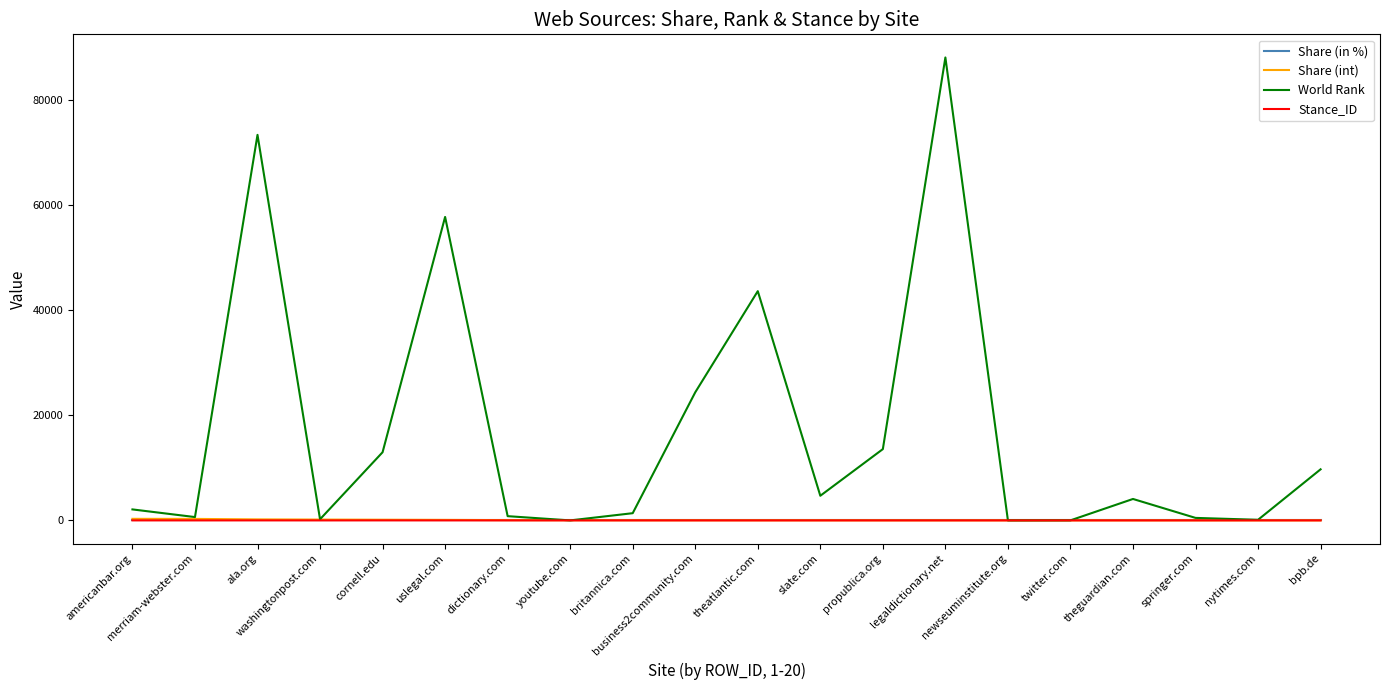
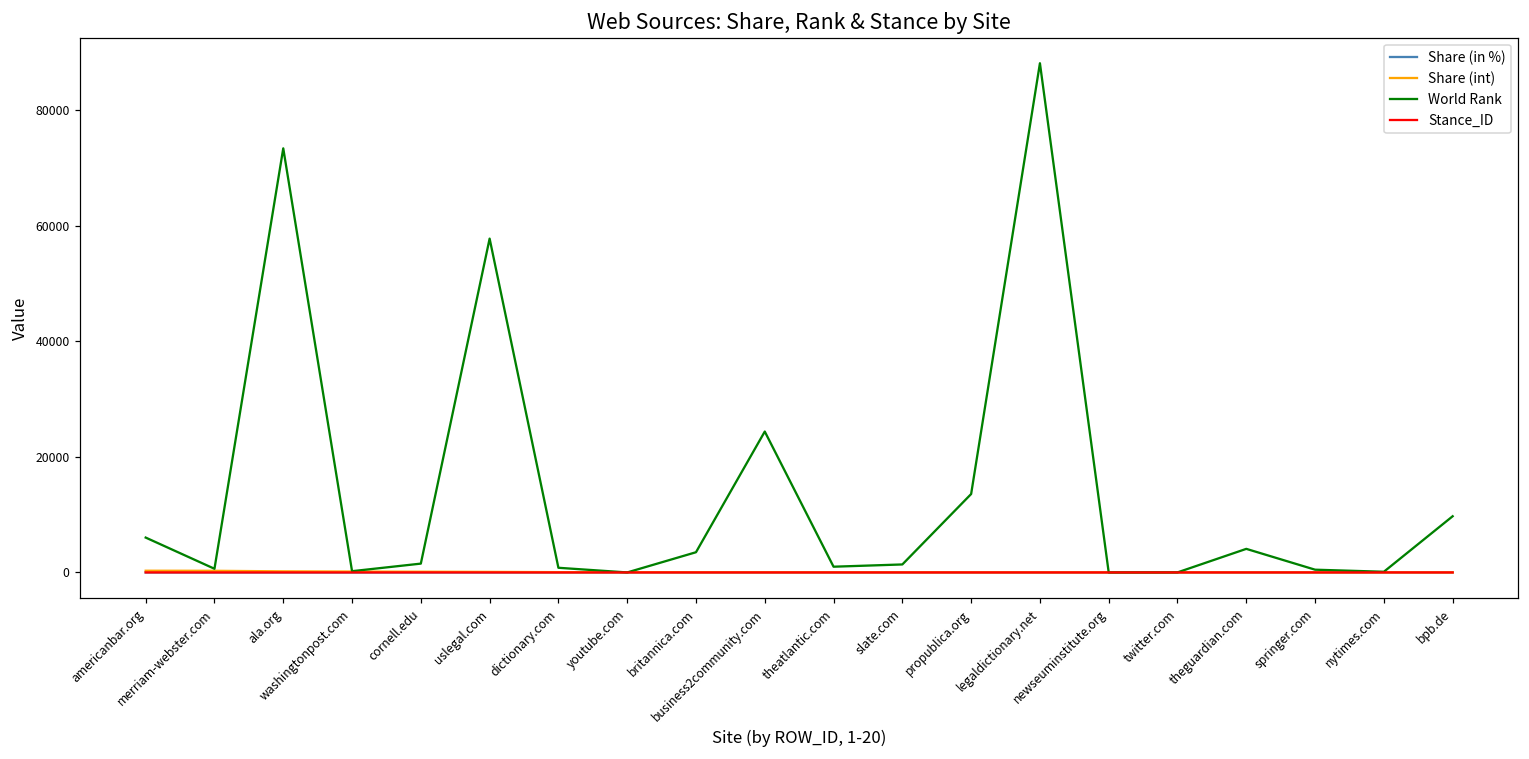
  {
    "World Rank": {
-     "americanbar.org": 2000,
+     "americanbar.org": 6000,
      "ala.org": 73000,
-     "cornell.edu": 13000,
+     "cornell.edu": 2000,
      "uslegal.com": 58000,
      "dictionary.com": 1000,
-     "britannica.com": 1000,
+     "britannica.com": 3000,
      "business2community.com": 24000,
-     "theatlantic.com": 44000,
-     "slate.com": 5000,
+     "theatlantic.com": 1000,
+     "slate.com": 1000,
      "propublica.org": 14000,
      "legaldictionary.net": 88000,
      "theguardian.com": 4000,
      "bpb.de": 10000
    }
  }
